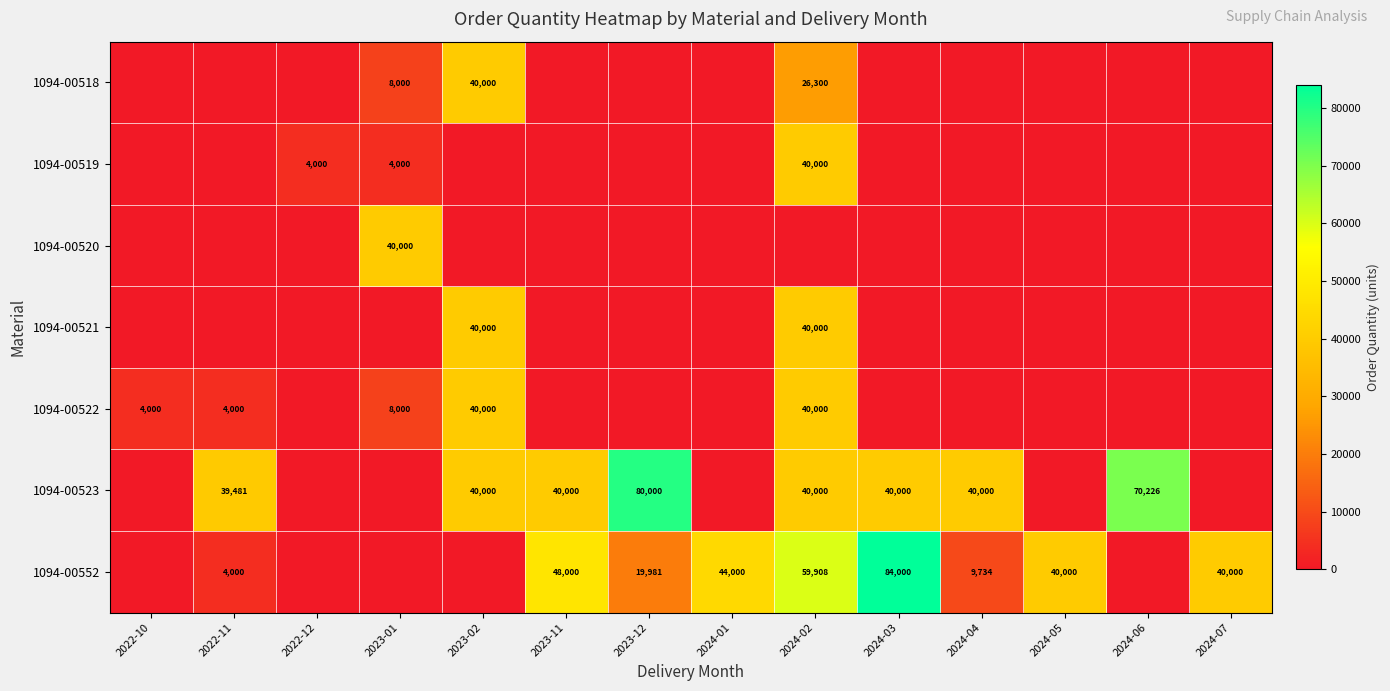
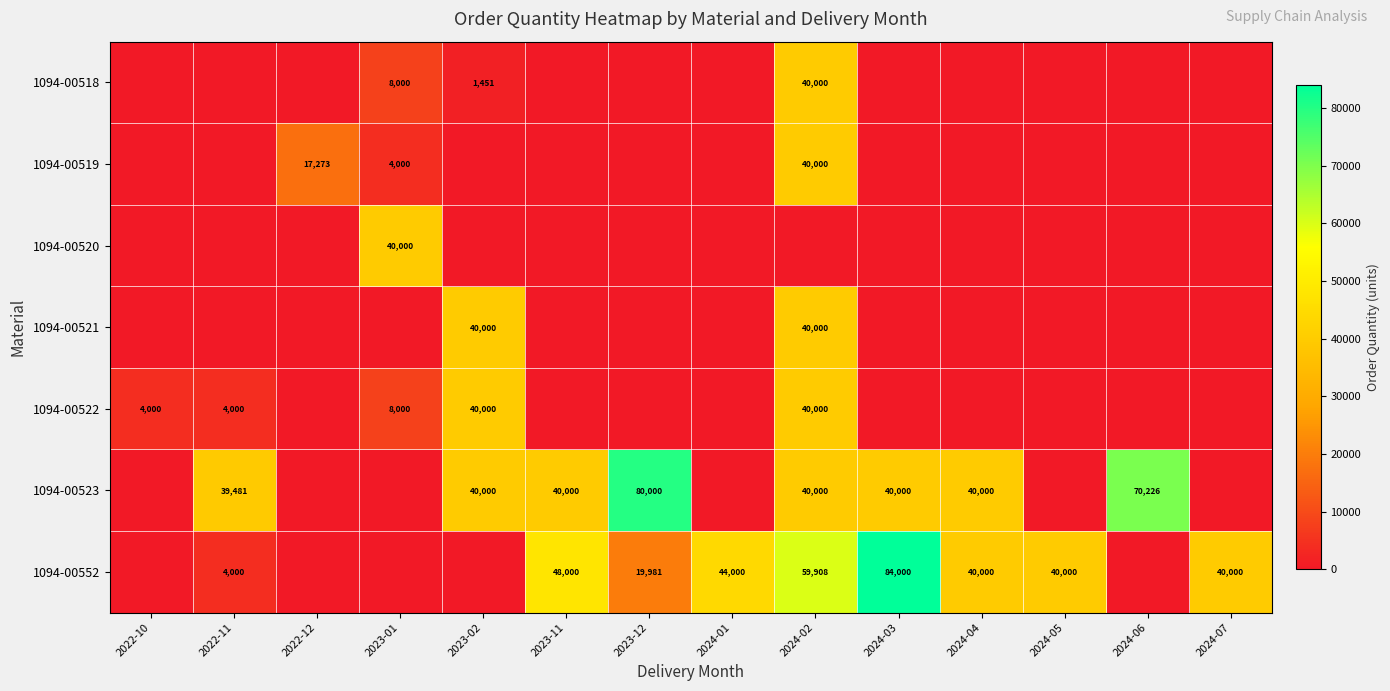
  {
    "1094-00518": {
      "2023-01": "8,000",
-     "2023-02": "40,000",
-     "2024-02": "26,300"
+     "2023-02": "1,451",
+     "2024-02": "40,000"
    },
    "1094-00519": {
-     "2022-12": "4,000",
+     "2022-12": "17,273",
      "2023-01": "4,000",
      "2024-02": "40,000"
    },
    "1094-00520": {
      "2023-01": "40,000"
    },
    "1094-00521": {
      "2023-02": "40,000",
      "2024-02": "40,000"
    },
    "1094-00522": {
      "2022-10": "4,000",
      "2022-11": "4,000",
      "2023-01": "8,000",
      "2023-02": "40,000",
      "2024-02": "40,000"
    },
    "1094-00523": {
      "2022-11": "39,481",
      "2023-02": "40,000",
      "2023-11": "40,000",
      "2023-12": "80,000",
      "2024-02": "40,000",
      "2024-03": "40,000",
      "2024-04": "40,000",
      "2024-06": "70,226"
    },
    "1094-00552": {
      "2022-11": "4,000",
      "2023-11": "48,000",
      "2023-12": "19,981",
      "2024-01": "44,000",
      "2024-02": "59,908",
      "2024-03": "84,000",
-     "2024-04": "9,734",
+     "2024-04": "40,000",
      "2024-05": "40,000",
      "2024-07": "40,000"
    }
  }
